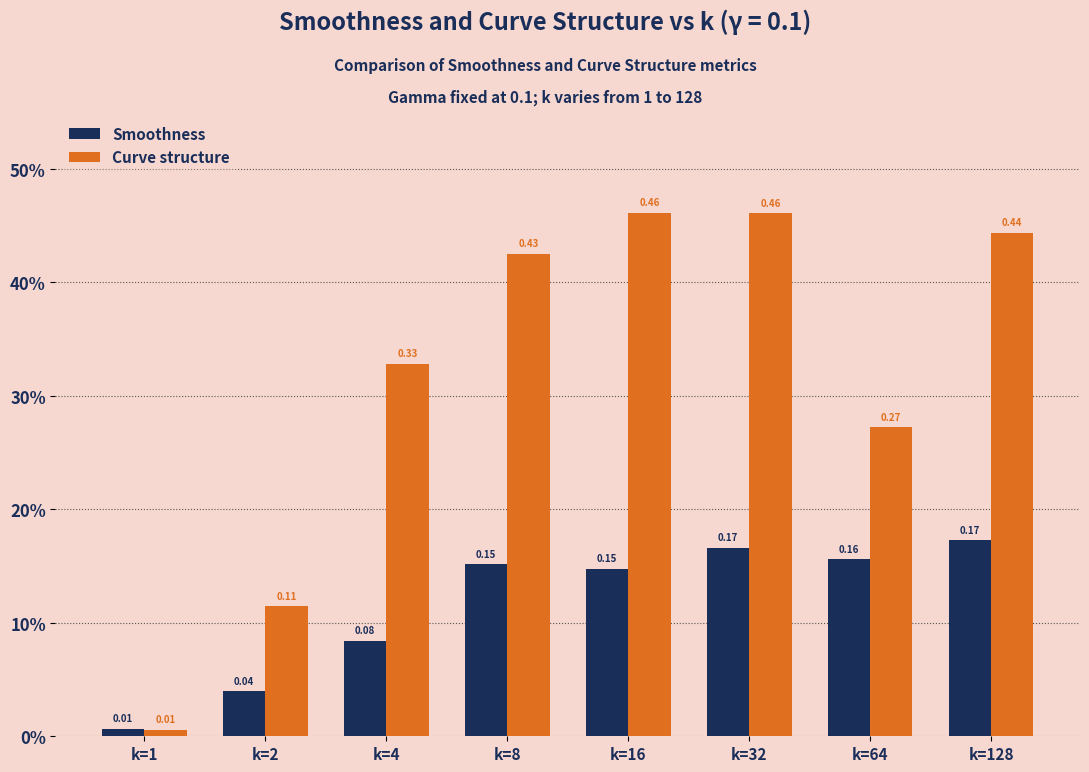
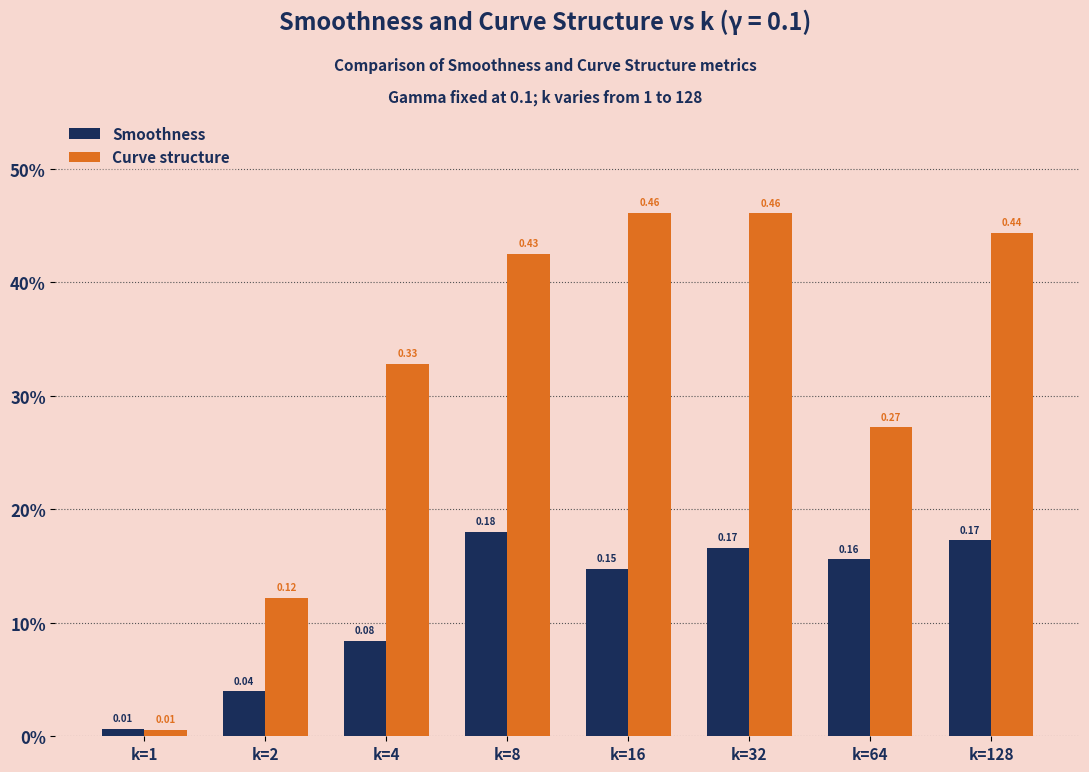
  {
    "Smoothness": {
      "k=1": 0.01,
      "k=2": 0.04,
      "k=4": 0.08,
-     "k=8": 0.15,
+     "k=8": 0.18,
      "k=16": 0.15,
      "k=32": 0.17,
      "k=64": 0.16,
      "k=128": 0.17
    },
    "Curve structure": {
      "k=1": 0.01,
-     "k=2": 0.11,
+     "k=2": 0.12,
      "k=4": 0.33,
      "k=8": 0.43,
      "k=16": 0.46,
      "k=32": 0.46,
      "k=64": 0.27,
      "k=128": 0.44
    }
  }
